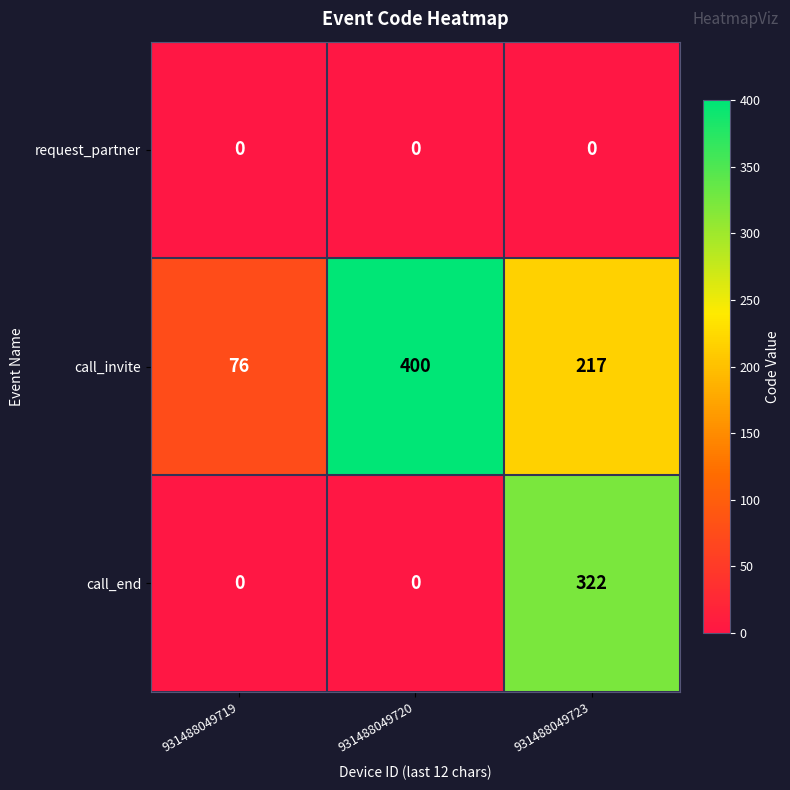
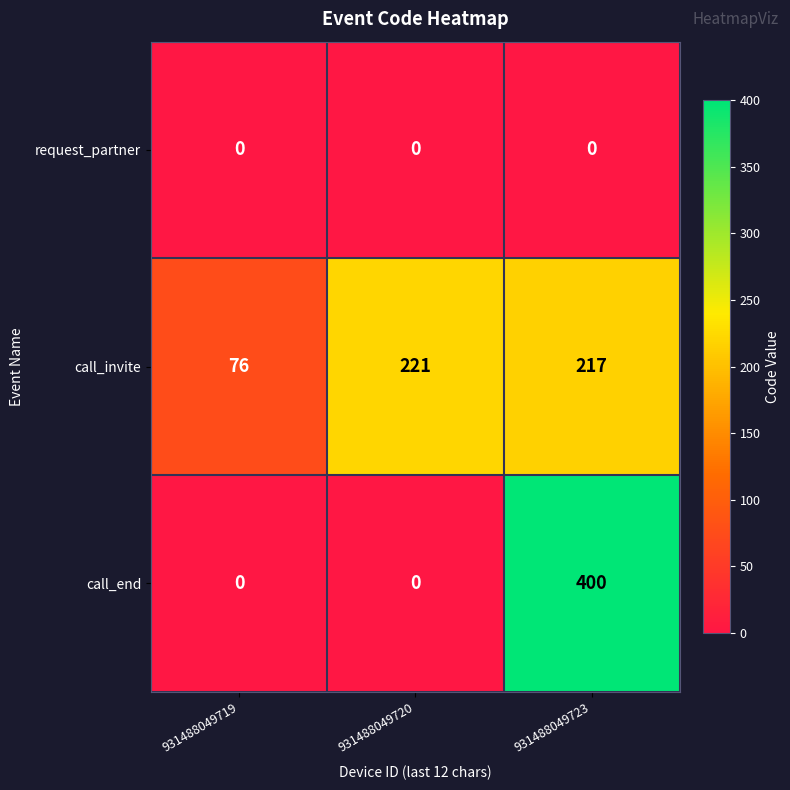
  {
    "request_partner": {
      "931488049719": 0,
      "931488049720": 0,
      "931488049723": 0
    },
    "call_invite": {
      "931488049719": 76,
-     "931488049720": 400,
+     "931488049720": 221,
      "931488049723": 217
    },
    "call_end": {
      "931488049719": 0,
      "931488049720": 0,
-     "931488049723": 322
+     "931488049723": 400
    }
  }
